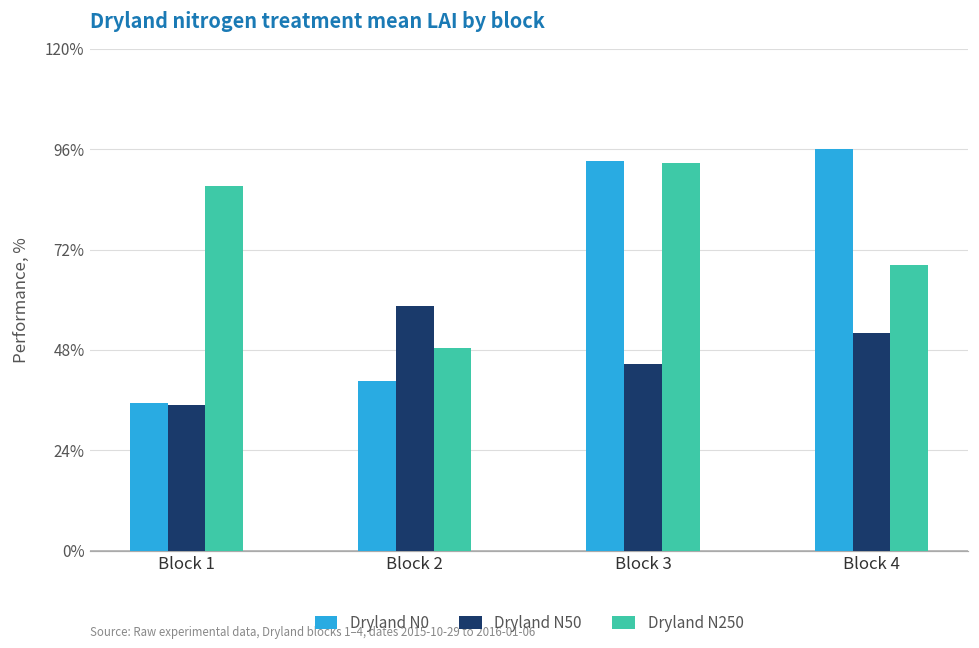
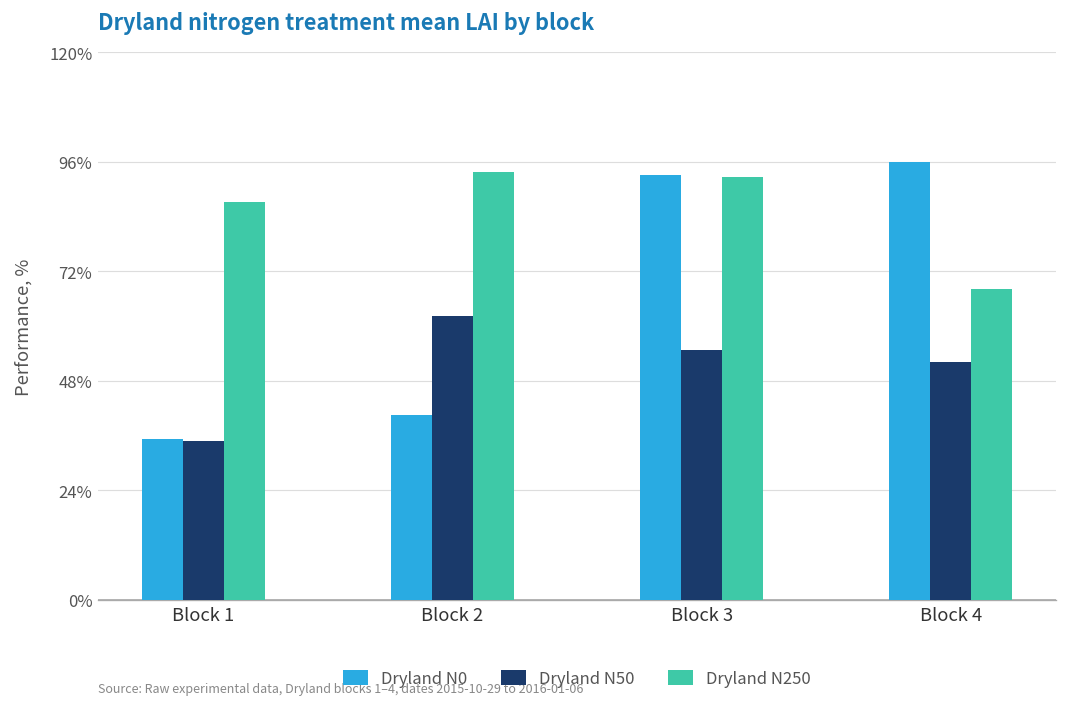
  {
    "Dryland N0": {
      "Block 1": "35%",
      "Block 2": "41%",
      "Block 3": "93%",
      "Block 4": "96%"
    },
    "Dryland N50": {
      "Block 1": "35%",
-     "Block 2": "59%",
-     "Block 3": "45%",
+     "Block 2": "62%",
+     "Block 3": "55%",
      "Block 4": "52%"
    },
    "Dryland N250": {
      "Block 1": "87%",
-     "Block 2": "49%",
+     "Block 2": "94%",
      "Block 3": "93%",
      "Block 4": "68%"
    }
  }
